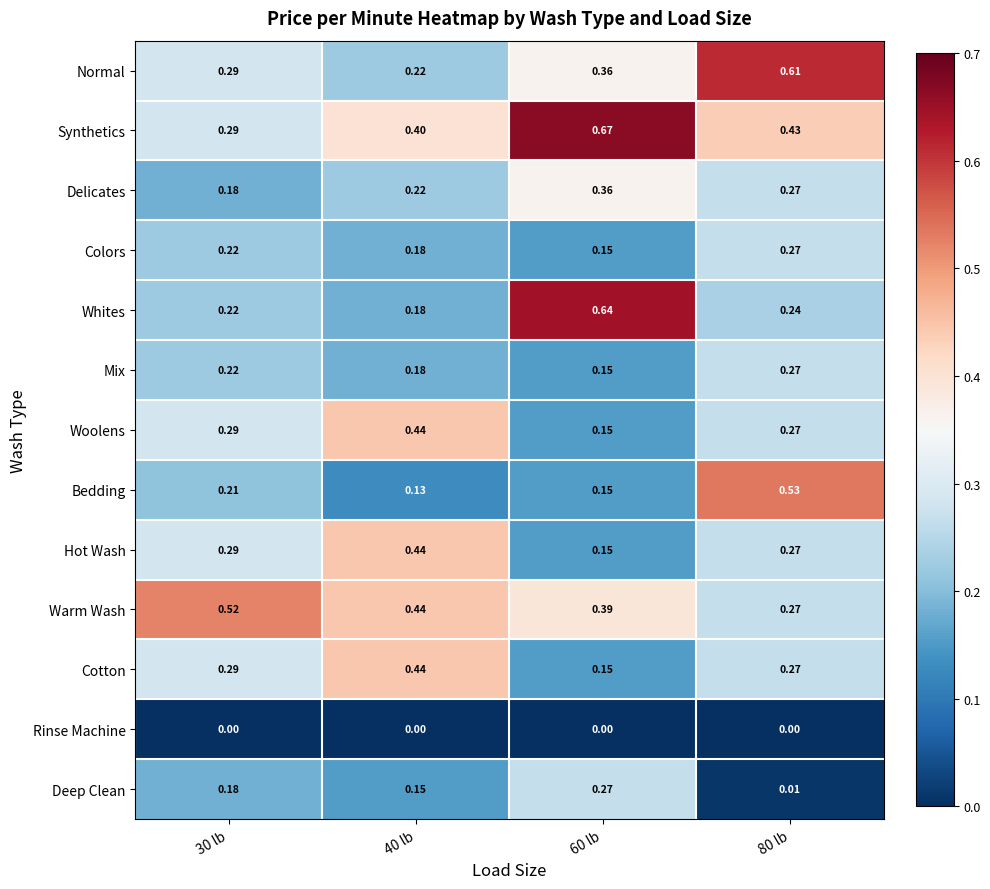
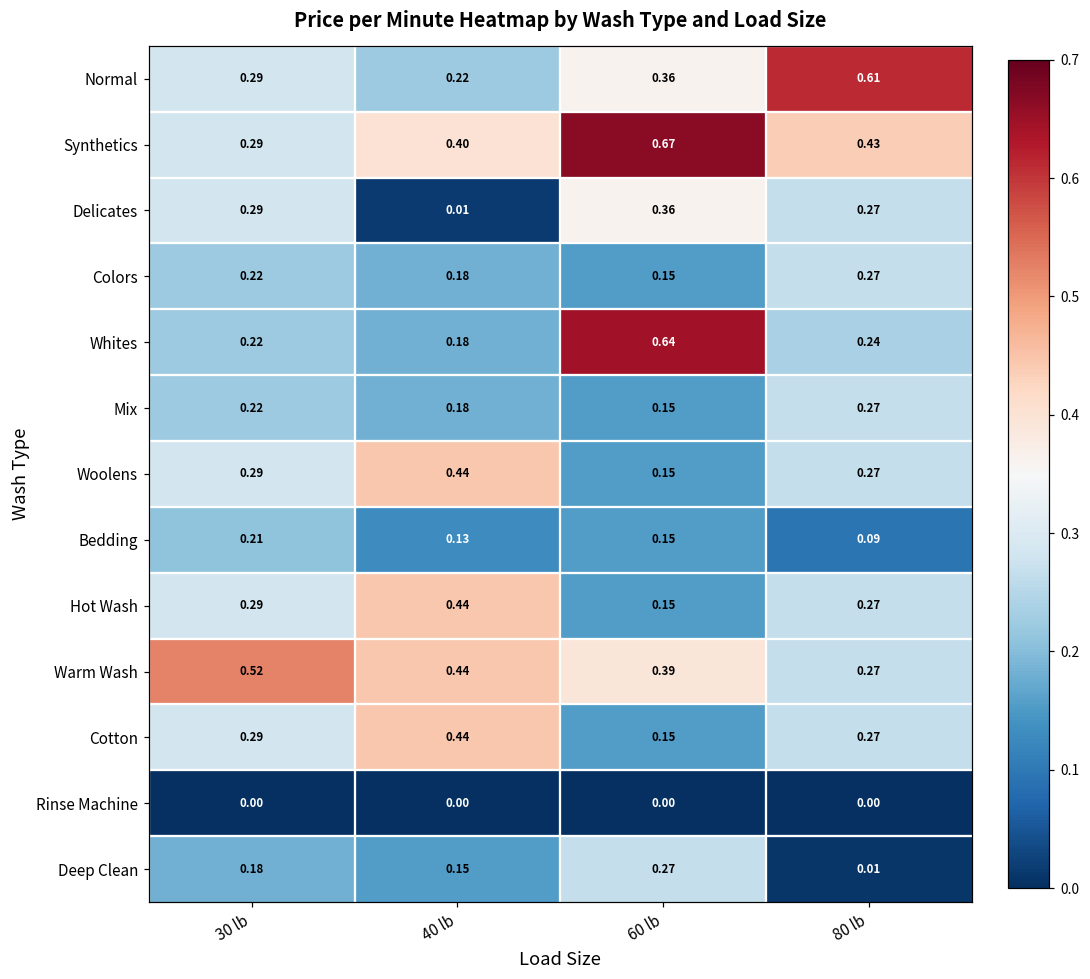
  {
    "Normal": {
      "30 lb": 0.29,
      "40 lb": 0.22,
      "60 lb": 0.36,
      "80 lb": 0.61
    },
    "Synthetics": {
      "30 lb": 0.29,
      "40 lb": 0.40,
      "60 lb": 0.67,
      "80 lb": 0.43
    },
    "Delicates": {
-     "30 lb": 0.18,
-     "40 lb": 0.22,
+     "30 lb": 0.29,
+     "40 lb": 0.01,
      "60 lb": 0.36,
      "80 lb": 0.27
    },
    "Colors": {
      "30 lb": 0.22,
      "40 lb": 0.18,
      "60 lb": 0.15,
      "80 lb": 0.27
    },
    "Whites": {
      "30 lb": 0.22,
      "40 lb": 0.18,
      "60 lb": 0.64,
      "80 lb": 0.24
    },
    "Mix": {
      "30 lb": 0.22,
      "40 lb": 0.18,
      "60 lb": 0.15,
      "80 lb": 0.27
    },
    "Woolens": {
      "30 lb": 0.29,
      "40 lb": 0.44,
      "60 lb": 0.15,
      "80 lb": 0.27
    },
    "Bedding": {
      "30 lb": 0.21,
      "40 lb": 0.13,
      "60 lb": 0.15,
-     "80 lb": 0.53
+     "80 lb": 0.09
    },
    "Hot Wash": {
      "30 lb": 0.29,
      "40 lb": 0.44,
      "60 lb": 0.15,
      "80 lb": 0.27
    },
    "Warm Wash": {
      "30 lb": 0.52,
      "40 lb": 0.44,
      "60 lb": 0.39,
      "80 lb": 0.27
    },
    "Cotton": {
      "30 lb": 0.29,
      "40 lb": 0.44,
      "60 lb": 0.15,
      "80 lb": 0.27
    },
    "Rinse Machine": {
      "30 lb": 0.00,
      "40 lb": 0.00,
      "60 lb": 0.00,
      "80 lb": 0.00
    },
    "Deep Clean": {
      "30 lb": 0.18,
      "40 lb": 0.15,
      "60 lb": 0.27,
      "80 lb": 0.01
    }
  }
